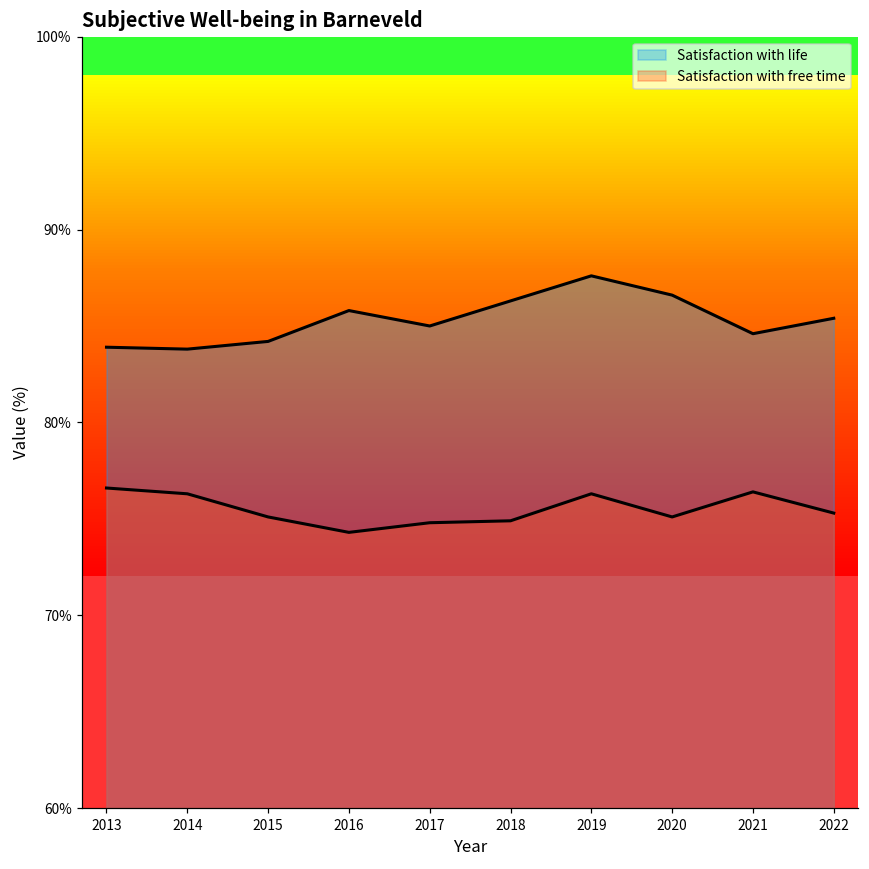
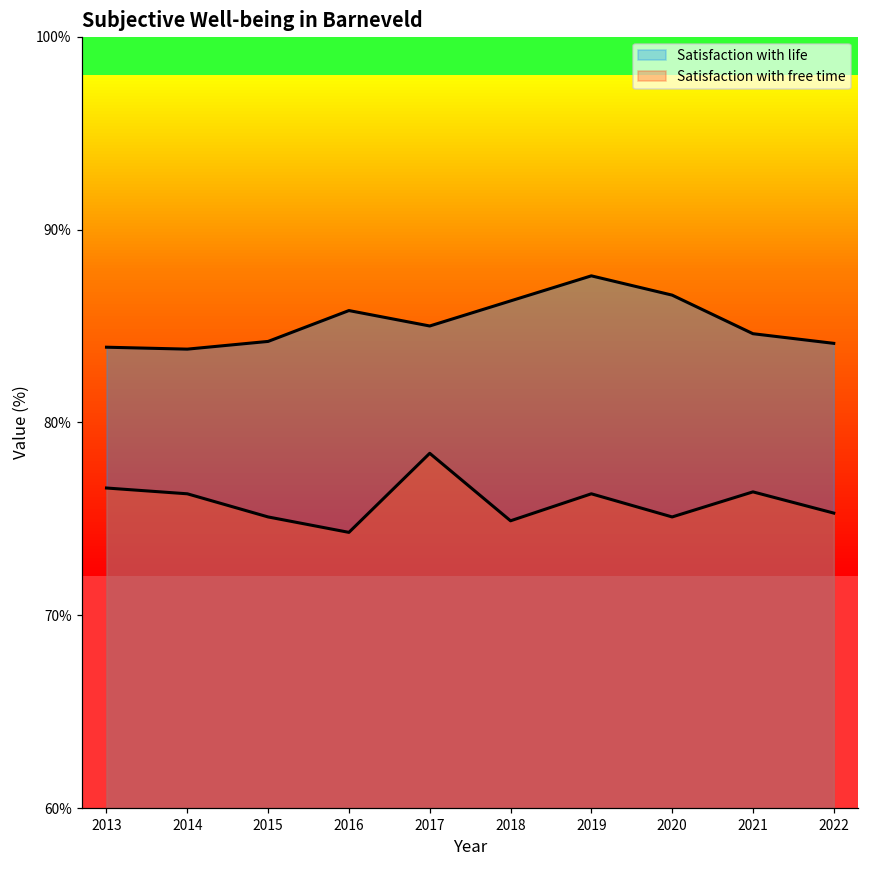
  {
    "Satisfaction with life": {
      "2013": "83.9%",
      "2014": "83.8%",
      "2015": "84.2%",
      "2016": "85.8%",
      "2017": "85.0%",
      "2018": "86.3%",
      "2019": "87.6%",
      "2020": "86.6%",
      "2021": "84.6%",
-     "2022": "85.4%"
+     "2022": "84.1%"
    },
    "Satisfaction with free time": {
      "2013": "76.6%",
      "2014": "76.3%",
      "2015": "75.1%",
      "2016": "74.3%",
-     "2017": "74.8%",
+     "2017": "78.4%",
      "2018": "74.9%",
      "2019": "76.3%",
      "2020": "75.1%",
      "2021": "76.4%",
      "2022": "75.3%"
    }
  }
